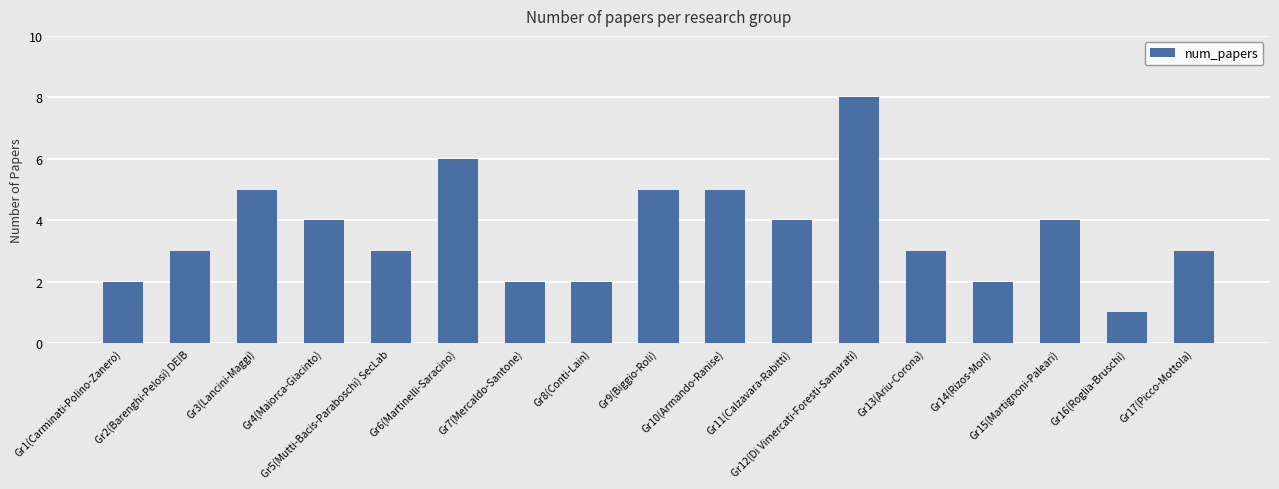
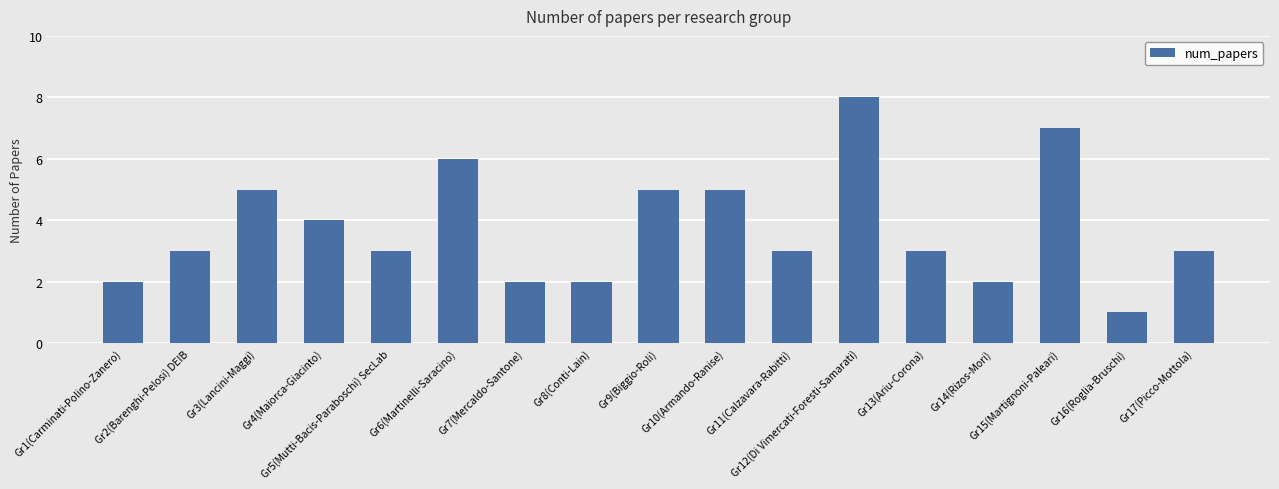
  {
    "Gr1(Carminati-Polino-Zanero)": 2,
    "Gr2(Barenghi-Pelosi) DEIB": 3,
    "Gr3(Lancini-Maggi)": 5,
    "Gr4(Maiorca-Giacinto)": 4,
    "Gr5(Mutti-Bacis-Paraboschi) SecLab": 3,
    "Gr6(Martinelli-Saracino)": 6,
    "Gr7(Mercaldo-Santone)": 2,
    "Gr8(Conti-Lain)": 2,
    "Gr9(Biggio-Roli)": 5,
    "Gr10(Armando-Ranise)": 5,
-   "Gr11(Calzavara-Rabitti)": 4,
+   "Gr11(Calzavara-Rabitti)": 3,
    "Gr12(Di Vimercati-Foresti-Samarati)": 8,
    "Gr13(Ariu-Corona)": 3,
    "Gr14(Rizos-Mori)": 2,
-   "Gr15(Martignoni-Paleari)": 4,
+   "Gr15(Martignoni-Paleari)": 7,
    "Gr16(Roglia-Bruschi)": 1,
    "Gr17(Picco-Mottola)": 3
  }
